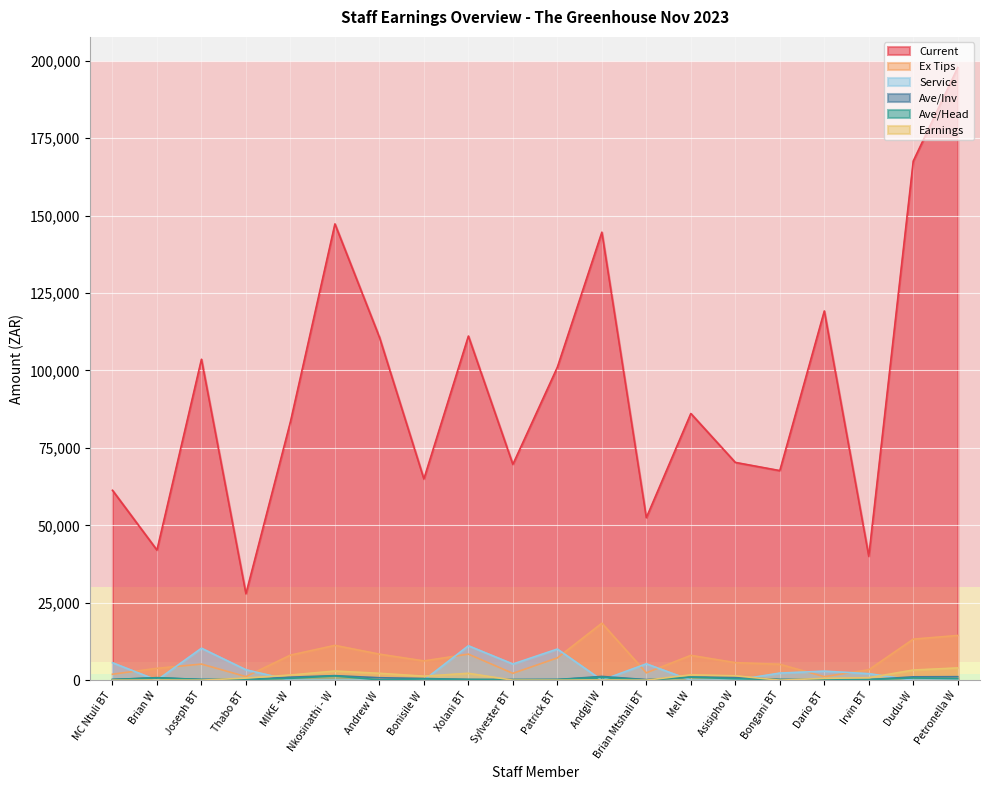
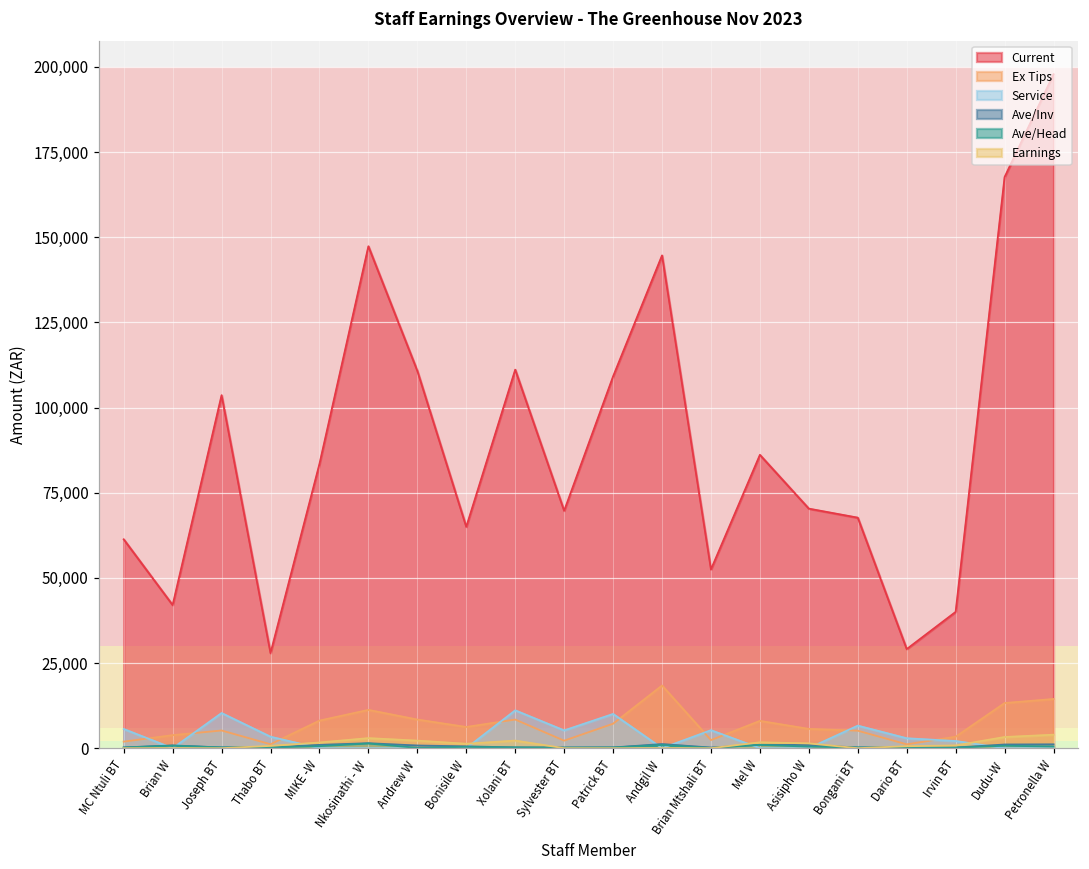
  {
    "Current": {
      "MC Ntuli BT": "61,000",
      "Brian W": "42,000",
      "Joseph BT": "104,000",
      "Thabo BT": "28,000",
      "MIKE -W": "83,000",
      "Nkosinathi - W": "147,000",
      "Andrew W": "111,000",
      "Bonisile W": "65,000",
      "Xolani BT": "111,000",
      "Sylvester BT": "70,000",
-     "Patrick BT": "101,000",
+     "Patrick BT": "109,000",
      "Andgil W": "145,000",
      "Brian Mtshali BT": "52,000",
      "Mel W": "86,000",
      "Asisipho W": "70,000",
      "Bongani BT": "68,000",
-     "Dario BT": "119,000",
+     "Dario BT": "29,000",
      "Irvin BT": "40,000",
      "Dudu-W": "168,000"
    },
    "Service": {
      "MC Ntuli BT": "6,000",
      "Joseph BT": "10,000",
      "Thabo BT": "3,000",
      "Nkosinathi - W": "0",
      "Xolani BT": "11,000",
      "Sylvester BT": "5,000",
      "Patrick BT": "10,000",
      "Brian Mtshali BT": "5,000",
      "Mel W": "0",
-     "Bongani BT": "2,000",
+     "Bongani BT": "7,000",
      "Dario BT": "3,000",
      "Irvin BT": "2,000"
    }
  }
